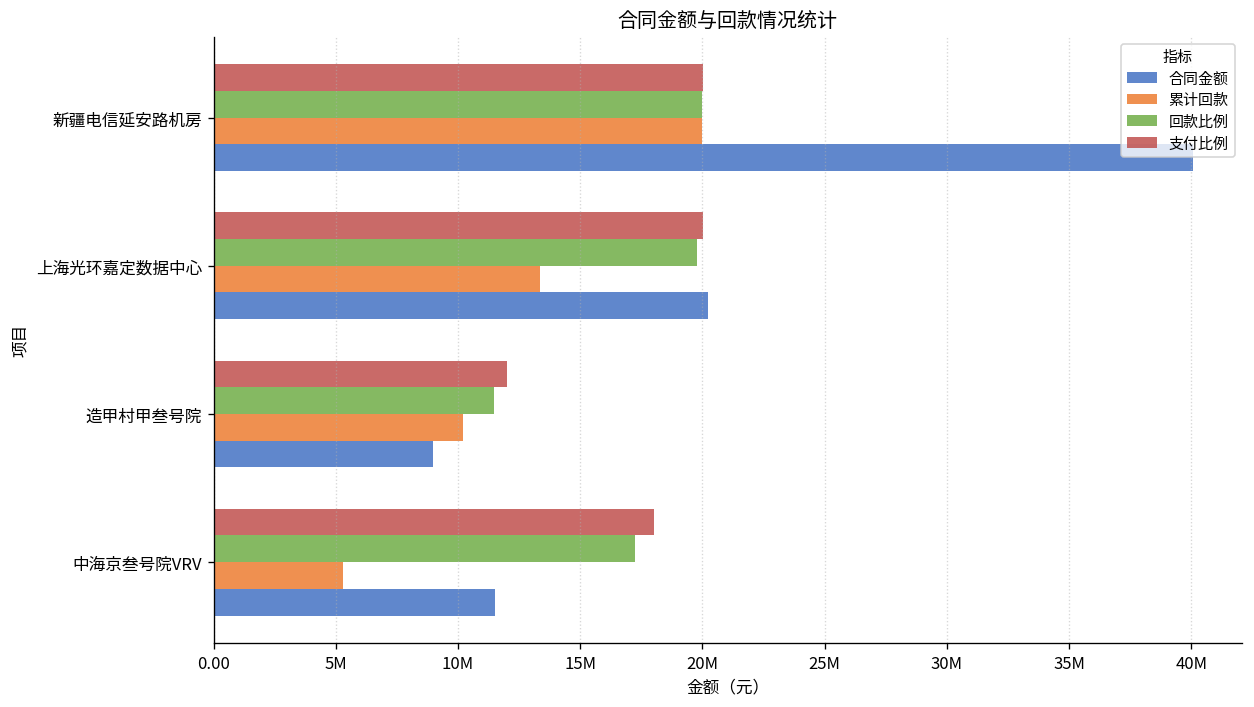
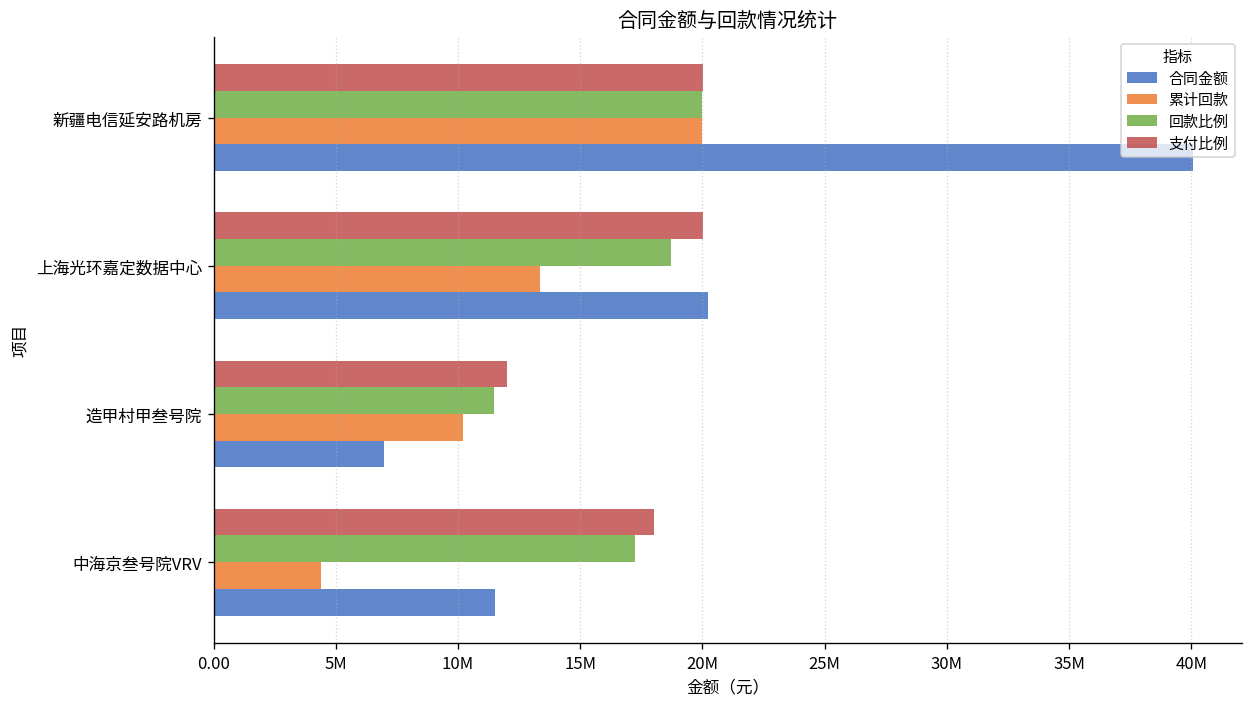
  {
    "合同金额": {
      "上海光环嘉定数据中心": 20200000,
-     "造甲村甲叁号院": 9000000,
+     "造甲村甲叁号院": 7000000,
      "中海京叁号院VRV": 11500000
    },
    "累计回款": {
      "新疆电信延安路机房": 20000000,
      "上海光环嘉定数据中心": 13400000,
      "造甲村甲叁号院": 10200000,
-     "中海京叁号院VRV": 5300000
+     "中海京叁号院VRV": 4400000
    },
    "回款比例": {
      "新疆电信延安路机房": 20000000,
-     "上海光环嘉定数据中心": 19800000,
+     "上海光环嘉定数据中心": 18700000,
      "造甲村甲叁号院": 11500000,
      "中海京叁号院VRV": 17300000
    },
    "支付比例": {
      "新疆电信延安路机房": 20000000,
      "上海光环嘉定数据中心": 20000000,
      "造甲村甲叁号院": 12000000,
      "中海京叁号院VRV": 18000000
    }
  }
